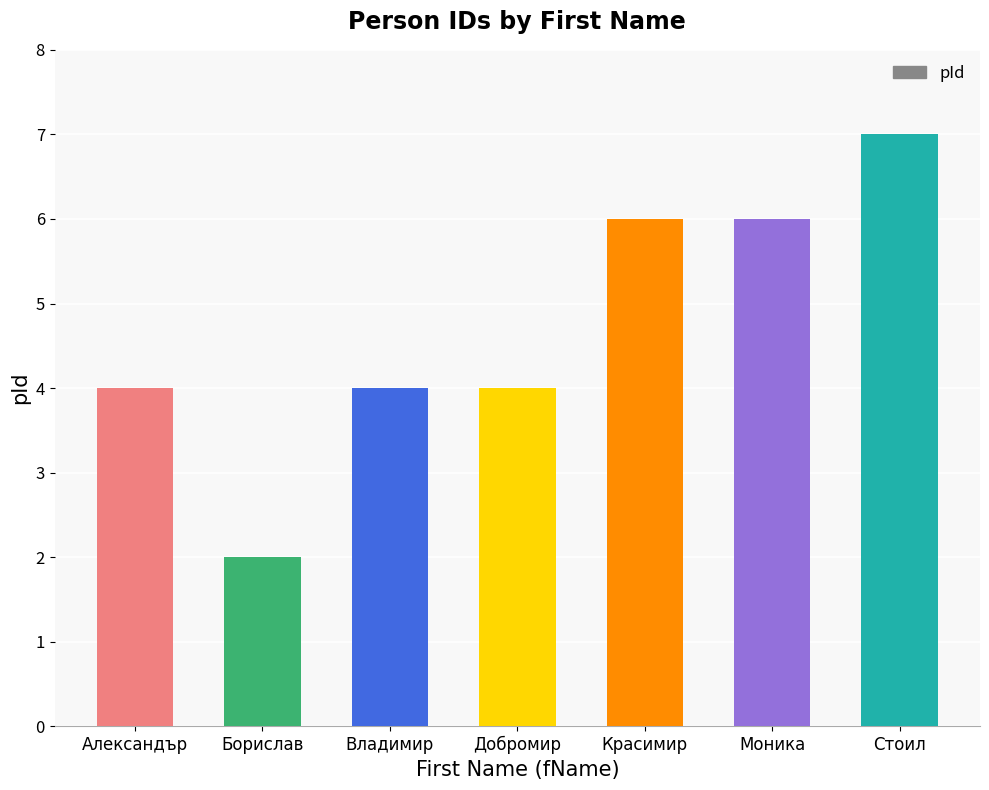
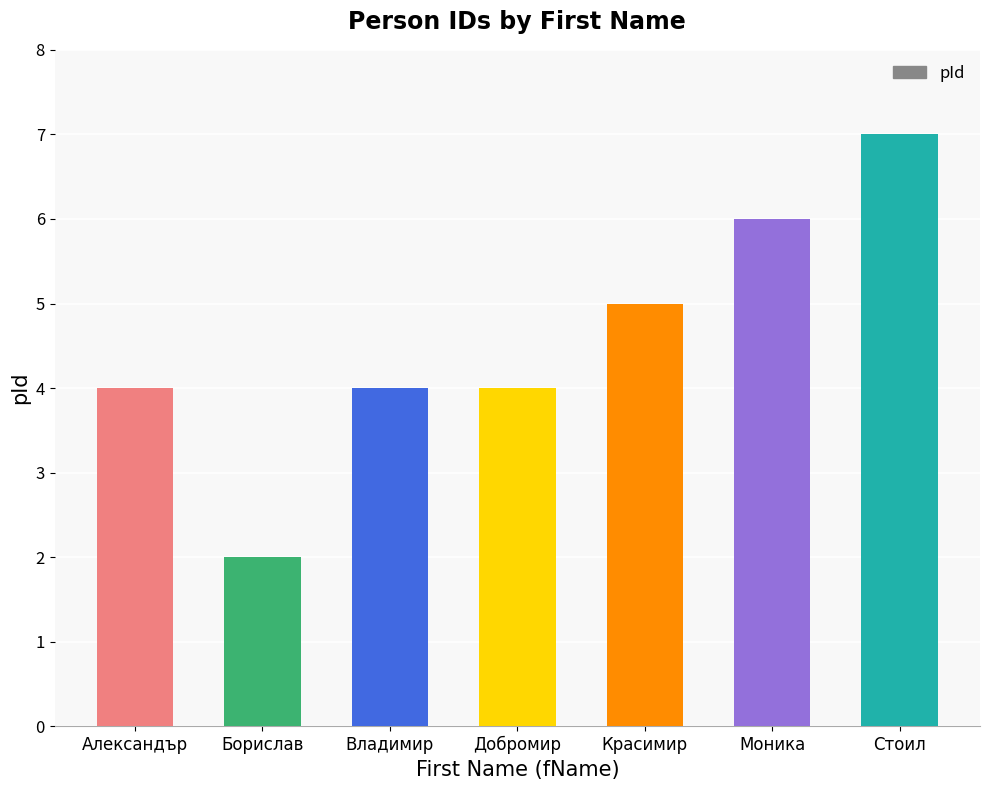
  {
    "Александър": 4,
    "Борислав": 2,
    "Владимир": 4,
    "Добромир": 4,
-   "Красимир": 6,
+   "Красимир": 5,
    "Моника": 6,
    "Стоил": 7
  }
